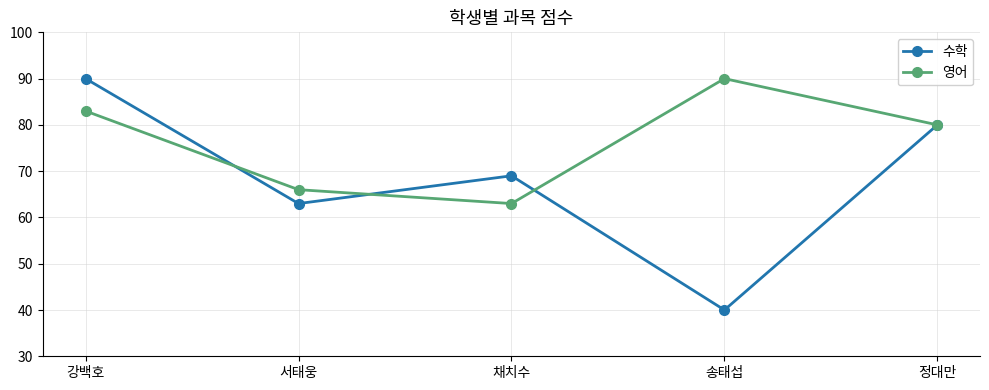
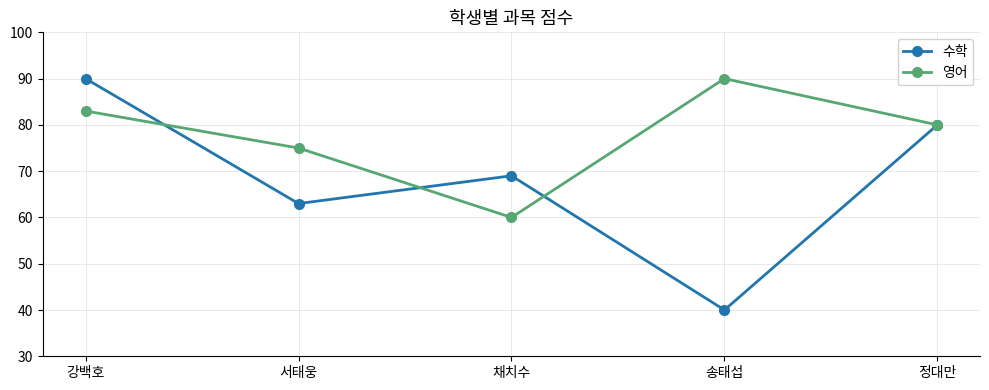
  {
    "수학": {
      "강백호": 90,
      "서태웅": 63,
      "채치수": 69,
      "송태섭": 40
    },
    "영어": {
      "강백호": 83,
-     "서태웅": 66,
-     "채치수": 63,
+     "서태웅": 75,
+     "채치수": 60,
      "송태섭": 90
    }
  }
